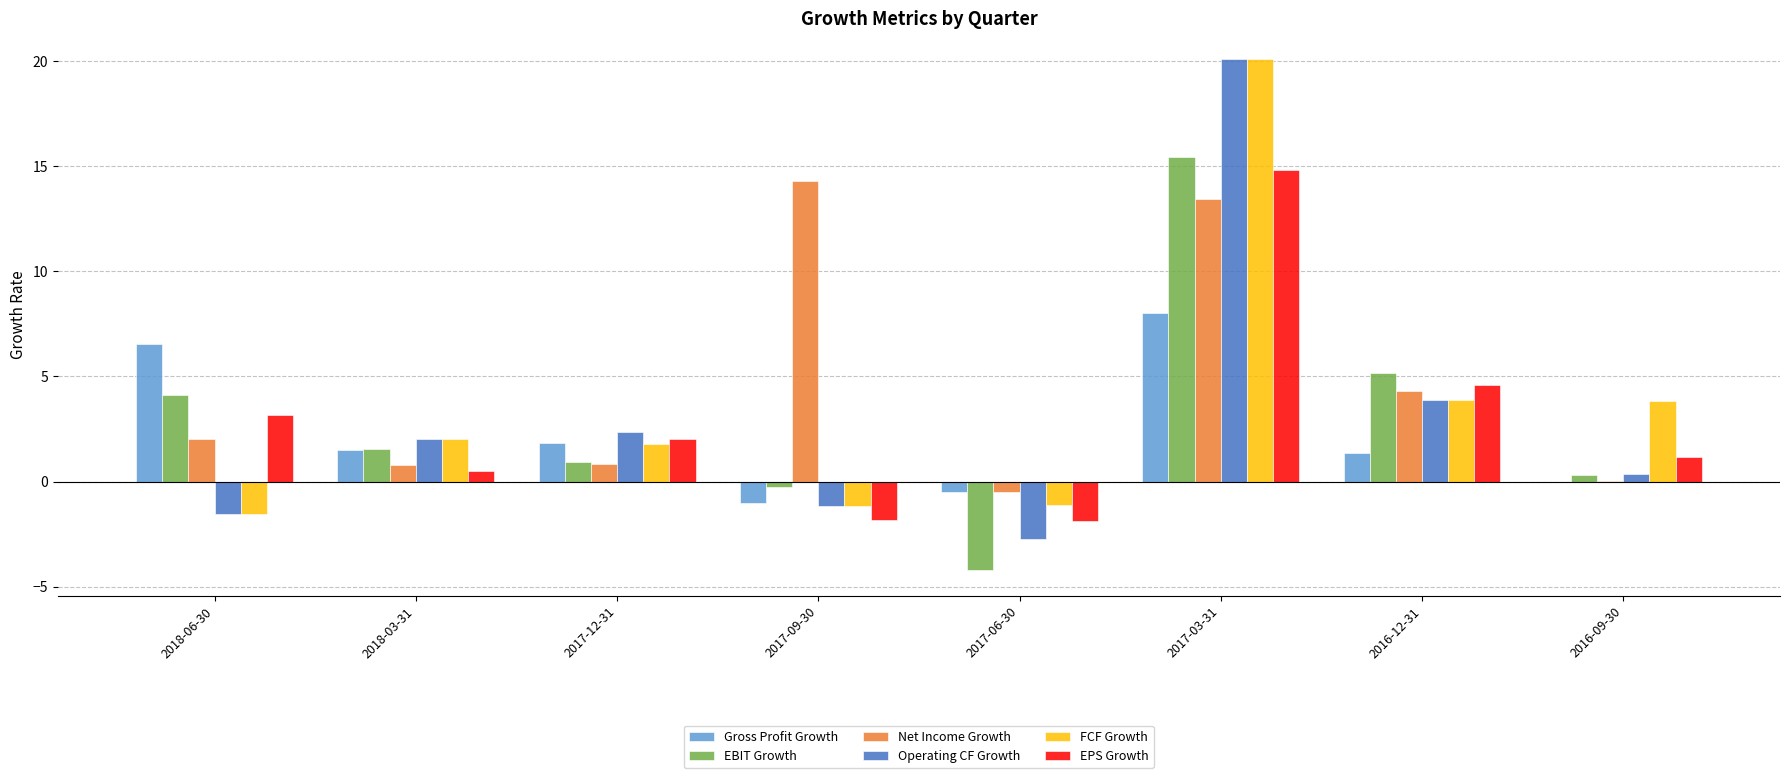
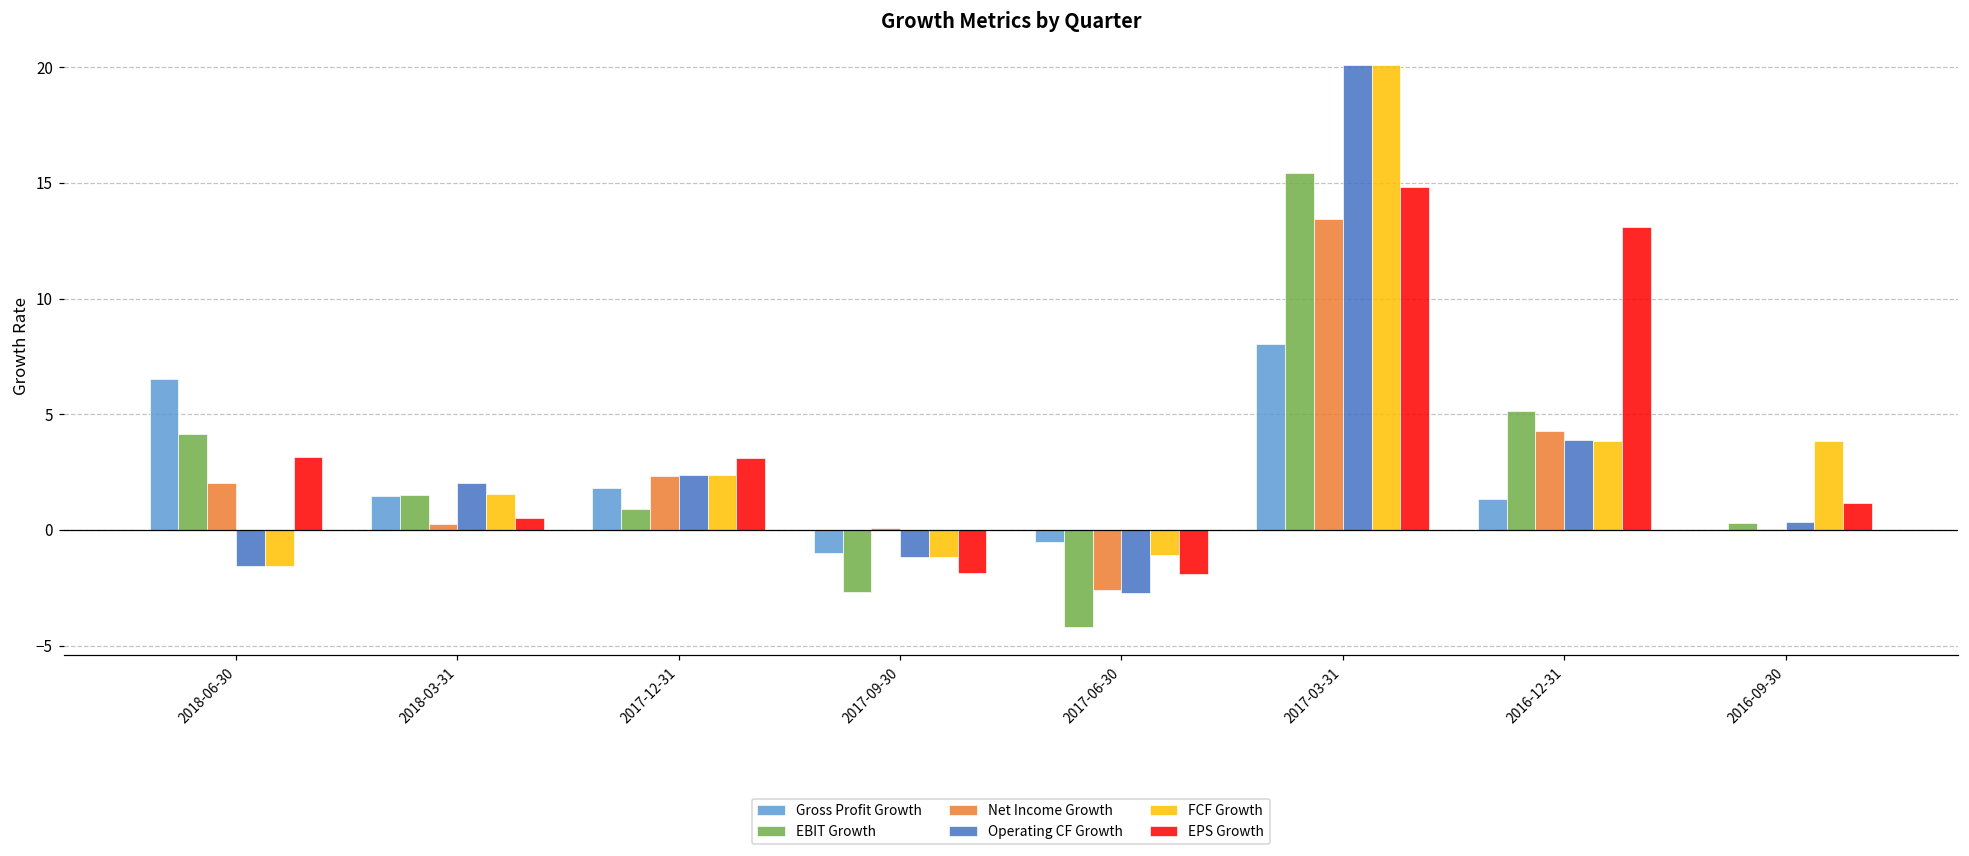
  {
    "EBIT Growth": {
      "2018-06-30": 4.1,
      "2018-03-31": 1.5,
      "2017-12-31": 0.9,
-     "2017-09-30": -0.3,
+     "2017-09-30": -2.7,
      "2017-06-30": -4.2,
      "2017-03-31": 15.4,
      "2016-12-31": 5.2,
      "2016-09-30": 0.3
    },
    "Net Income Growth": {
      "2018-06-30": 2.0,
-     "2018-03-31": 0.8,
-     "2017-12-31": 0.8,
-     "2017-09-30": 14.3,
-     "2017-06-30": -0.5,
+     "2018-03-31": 0.3,
+     "2017-12-31": 2.3,
+     "2017-09-30": 0.1,
+     "2017-06-30": -2.6,
      "2017-03-31": 13.4,
      "2016-12-31": 4.3
    },
    "FCF Growth": {
      "2018-06-30": -1.5,
-     "2018-03-31": 2.0,
-     "2017-12-31": 1.8,
+     "2018-03-31": 1.5,
+     "2017-12-31": 2.4,
      "2017-09-30": -1.2,
      "2017-06-30": -1.1,
      "2017-03-31": 20.1,
      "2016-12-31": 3.9,
      "2016-09-30": 3.8
    },
    "EPS Growth": {
      "2018-06-30": 3.2,
      "2018-03-31": 0.5,
-     "2017-12-31": 2.0,
+     "2017-12-31": 3.1,
      "2017-09-30": -1.9,
      "2017-06-30": -1.9,
      "2017-03-31": 14.8,
-     "2016-12-31": 4.6,
+     "2016-12-31": 13.1,
      "2016-09-30": 1.2
    }
  }
